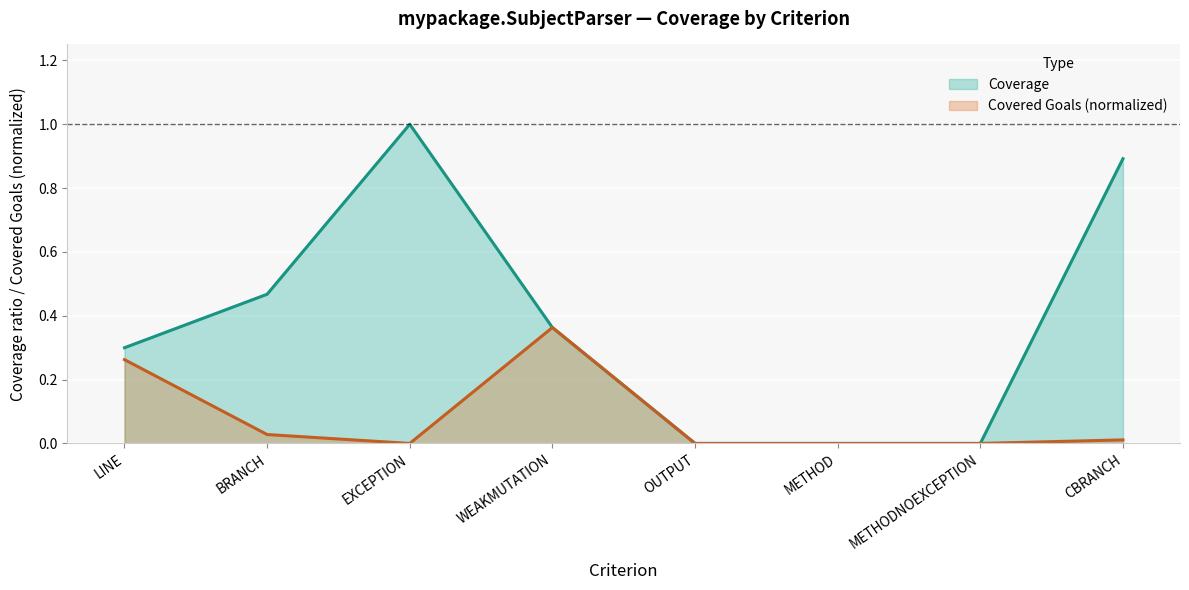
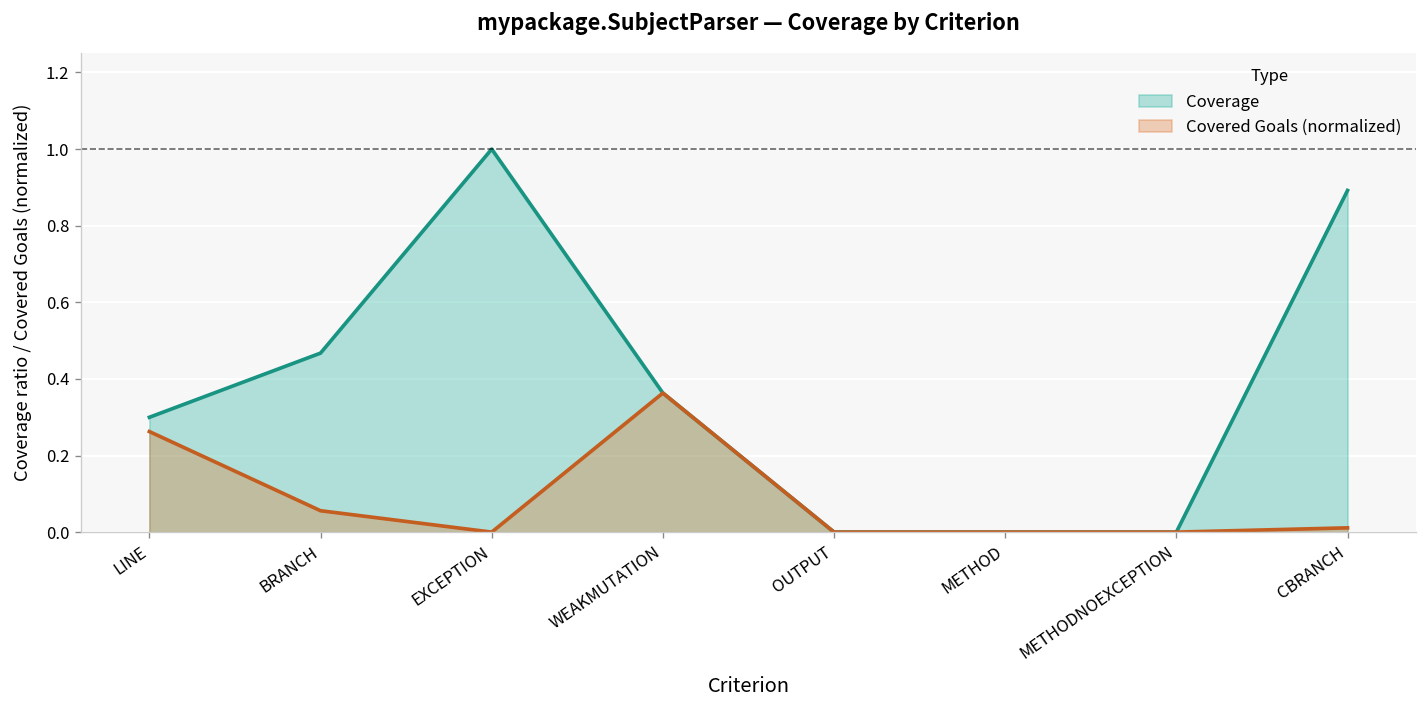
  {
    "Coverage": {
      "LINE": 0.30,
      "BRANCH": 0.47,
      "EXCEPTION": 1.00,
      "CBRANCH": 0.89
    },
    "Covered Goals (normalized)": {
      "LINE": 0.26,
-     "BRANCH": 0.03,
+     "BRANCH": 0.06,
      "EXCEPTION": 0.00,
      "CBRANCH": 0.01
    }
  }
